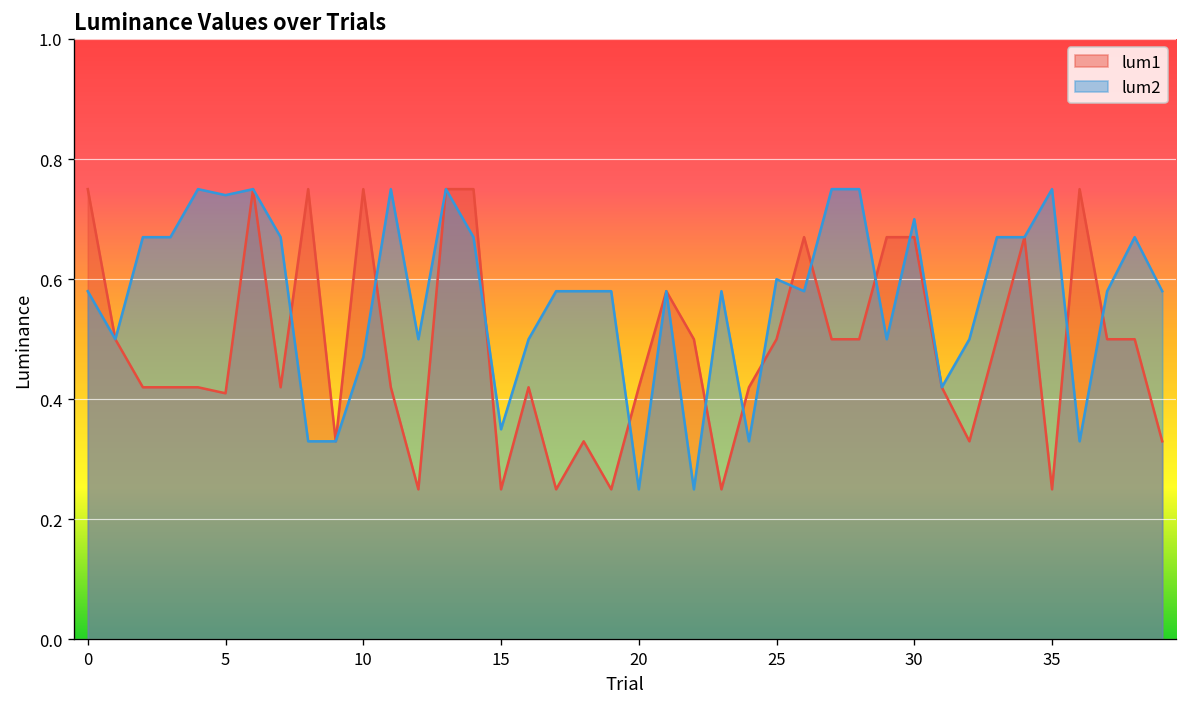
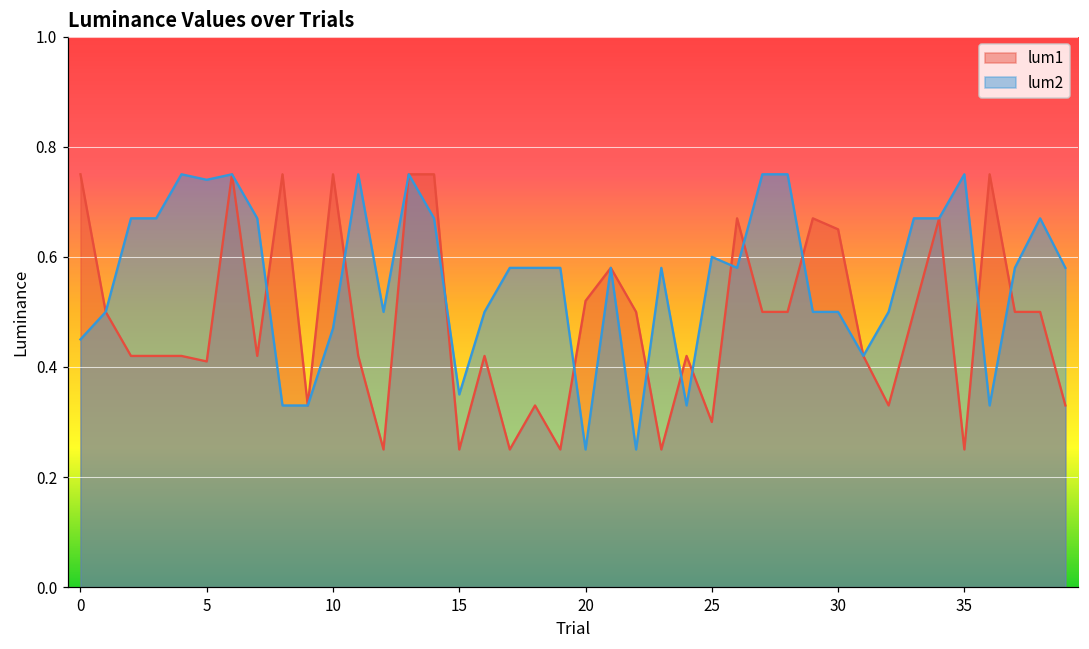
  {
    "lum1": {
      "0": 0.75,
      "5": 0.41,
      "10": 0.75,
      "15": 0.25,
-     "20": 0.42,
-     "25": 0.5,
-     "30": 0.67,
+     "20": 0.52,
+     "25": 0.3,
+     "30": 0.65,
      "35": 0.25
    },
    "lum2": {
-     "0": 0.58,
+     "0": 0.45,
      "5": 0.74,
      "10": 0.47,
      "15": 0.35,
      "20": 0.25,
      "25": 0.60,
-     "30": 0.7,
+     "30": 0.5,
      "35": 0.75
    }
  }
